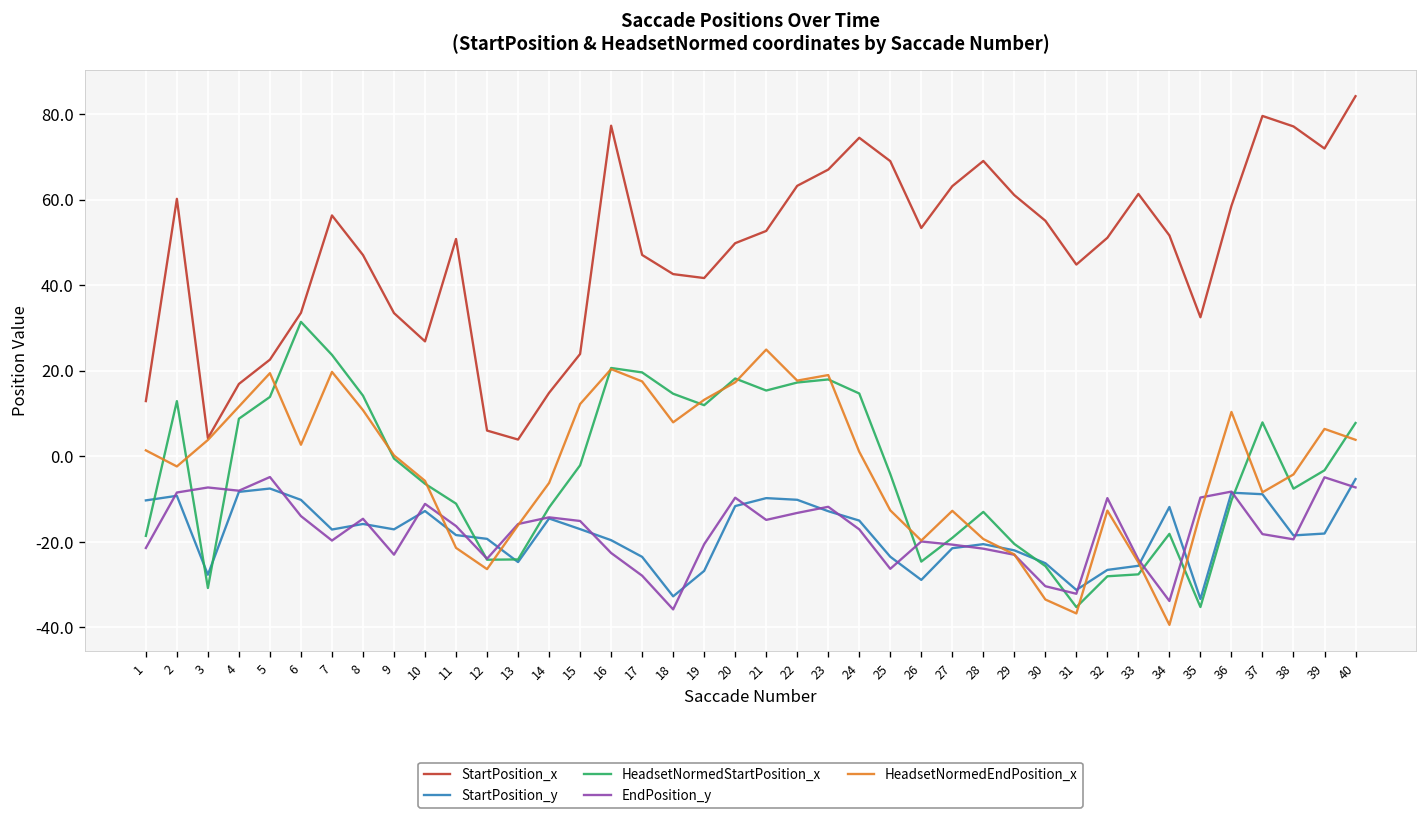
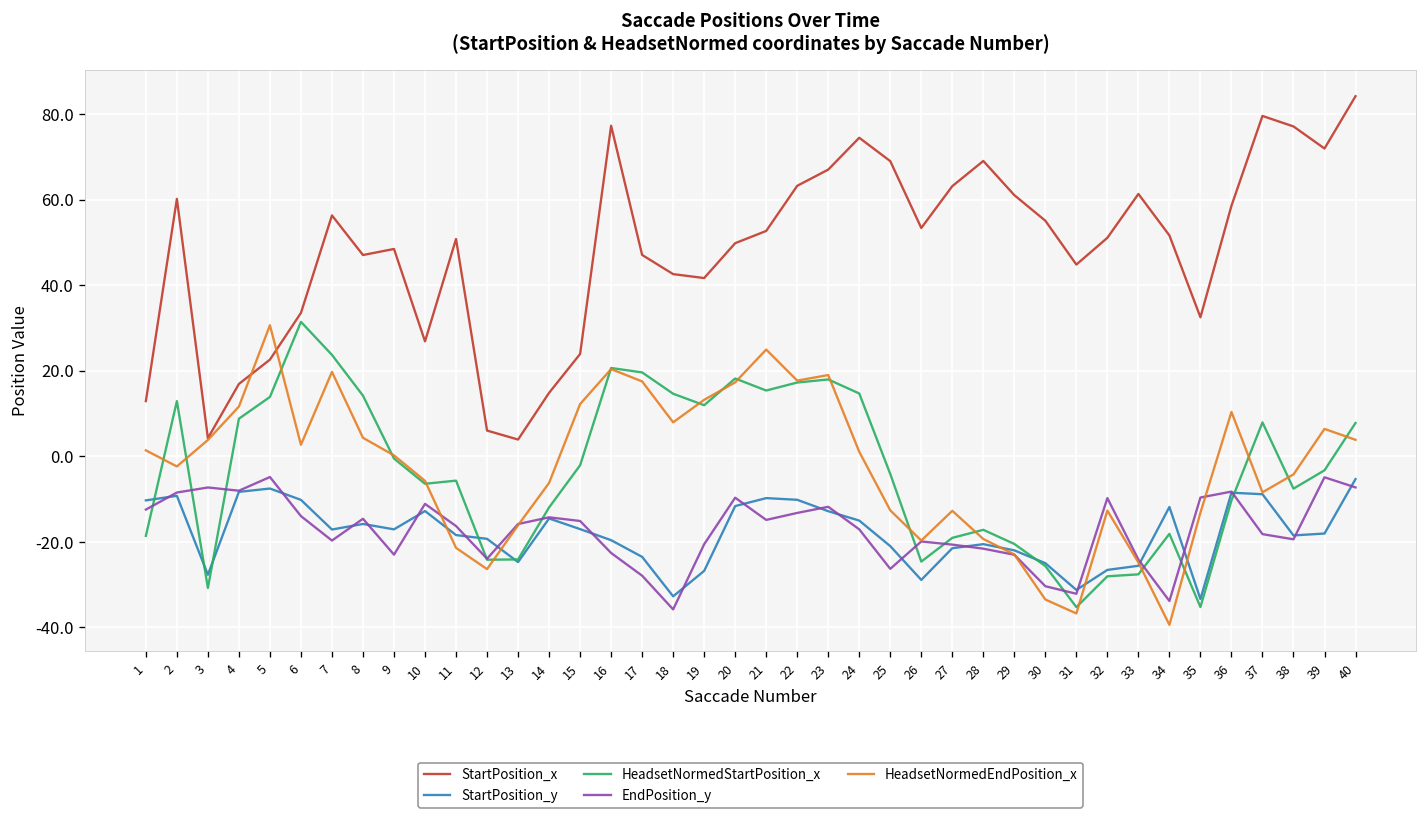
  {
    "StartPosition_x": {
      "1": 13,
      "2": 60,
      "4": 17,
      "5": 23,
      "6": 34,
      "7": 56,
      "8": 47,
-     "9": 33,
+     "9": 48,
      "10": 27,
      "11": 51,
      "12": 6,
      "13": 4,
      "14": 15,
      "15": 24,
      "16": 77,
      "17": 47,
      "18": 43,
      "19": 42,
      "20": 50,
      "21": 53,
      "22": 63,
      "23": 67,
      "24": 74,
      "25": 69,
      "26": 53,
      "27": 63,
      "28": 69,
      "29": 61,
      "30": 55,
      "31": 45,
      "32": 51,
      "33": 61,
      "34": 52,
      "35": 32,
      "36": 59,
      "37": 80,
      "38": 77,
      "39": 72,
      "40": 84
    },
    "StartPosition_y": {
      "1": -10,
      "2": -9,
      "3": -28,
      "5": -8,
      "6": -10,
      "7": -17,
      "8": -16,
      "9": -17,
      "10": -13,
      "11": -18,
      "12": -19,
      "15": -17,
      "16": -20,
      "17": -24,
      "18": -33,
      "19": -27,
      "20": -12,
      "21": -10,
      "22": -10,
      "23": -13,
      "24": -15,
-     "25": -24,
+     "25": -21,
      "26": -29,
      "27": -22,
      "28": -21,
      "29": -22,
      "31": -31,
      "32": -27,
      "33": -26,
      "34": -12,
      "35": -33,
      "38": -19,
      "39": -18,
      "40": -5
    },
    "HeadsetNormedStartPosition_x": {
      "1": -19,
      "2": 13,
      "3": -31,
      "4": 9,
      "5": 14,
      "6": 31,
      "7": 24,
      "8": 14,
      "9": -1,
-     "11": -11,
+     "11": -6,
      "14": -12,
      "15": -2,
      "17": 20,
      "18": 15,
      "19": 12,
      "20": 18,
      "21": 15,
      "23": 18,
      "24": 15,
      "25": -4,
      "26": -25,
      "27": -19,
-     "28": -13,
+     "28": -17,
      "29": -21,
      "31": -35,
      "32": -28,
      "33": -28,
      "34": -18,
      "35": -35,
      "36": -10,
      "37": 8,
      "38": -8,
      "39": -3,
      "40": 8
    },
    "EndPosition_y": {
-     "1": -21,
+     "1": -12,
      "2": -8,
      "3": -7,
      "5": -5,
      "6": -14,
      "7": -20,
      "8": -15,
      "9": -23,
      "10": -11,
      "11": -16,
      "15": -15,
      "16": -23,
      "17": -28,
      "18": -36,
      "19": -21,
      "20": -10,
      "21": -15,
      "22": -13,
      "23": -12,
      "24": -17,
      "25": -26,
      "27": -21,
      "28": -22,
      "30": -30,
      "31": -32,
      "32": -10,
      "34": -34,
      "35": -10,
      "37": -18,
      "38": -19,
      "39": -5,
      "40": -7
    },
    "HeadsetNormedEndPosition_x": {
      "1": 1,
      "2": -2,
      "4": 12,
-     "5": 19,
+     "5": 31,
      "6": 3,
      "7": 20,
-     "8": 11,
+     "8": 4,
      "9": 0,
      "11": -21,
      "12": -26,
      "14": -6,
      "15": 12,
      "17": 17,
      "18": 8,
      "19": 13,
      "20": 17,
      "21": 25,
      "23": 19,
      "24": 1,
      "25": -13,
      "27": -13,
      "28": -19,
      "30": -34,
      "31": -37,
      "32": -13,
      "34": -39,
      "35": -13,
      "36": 10,
      "38": -4,
      "39": 6,
      "40": 4
    }
  }
